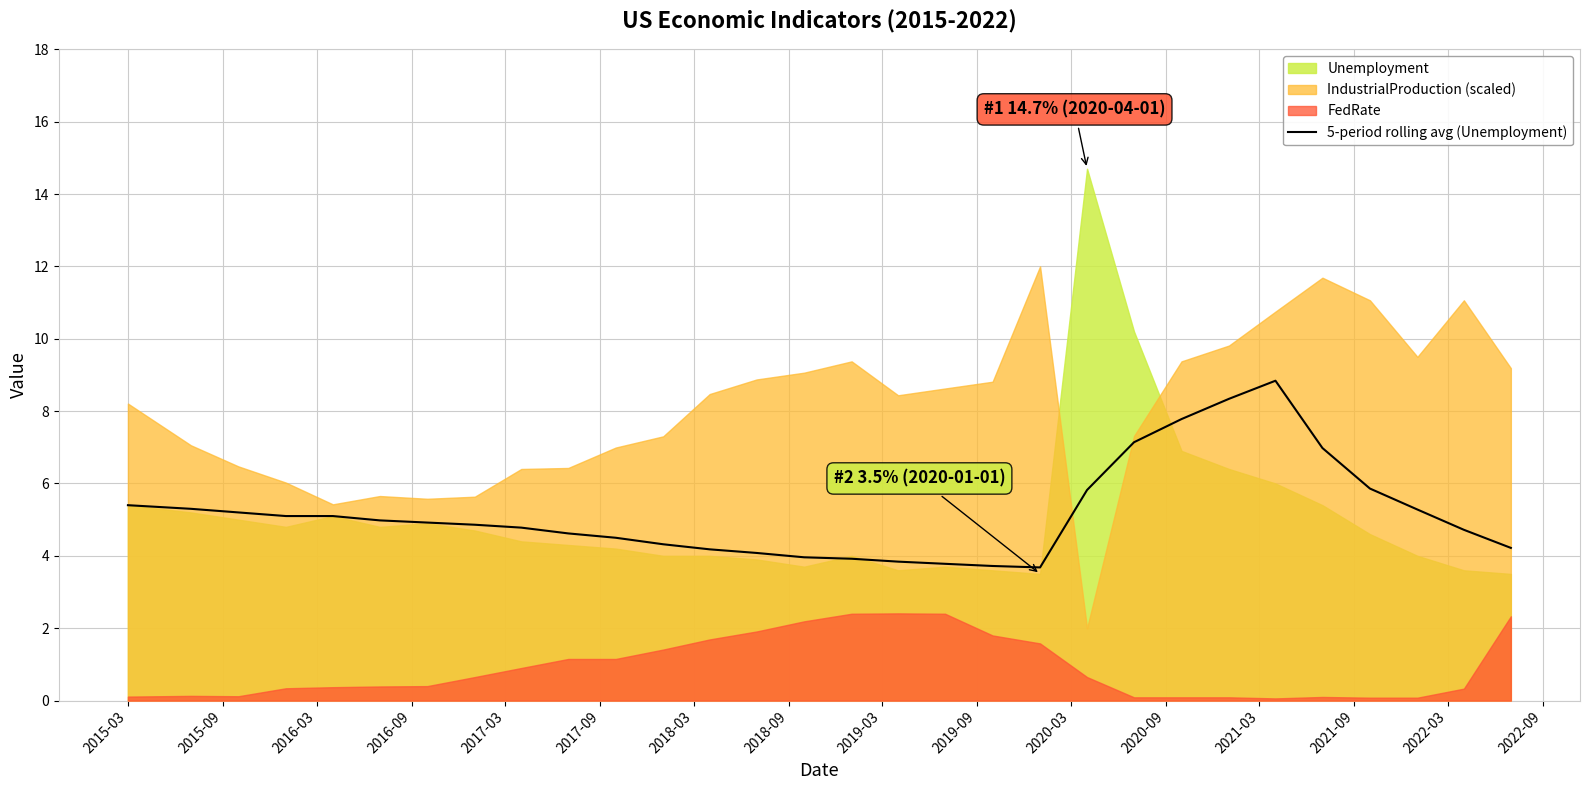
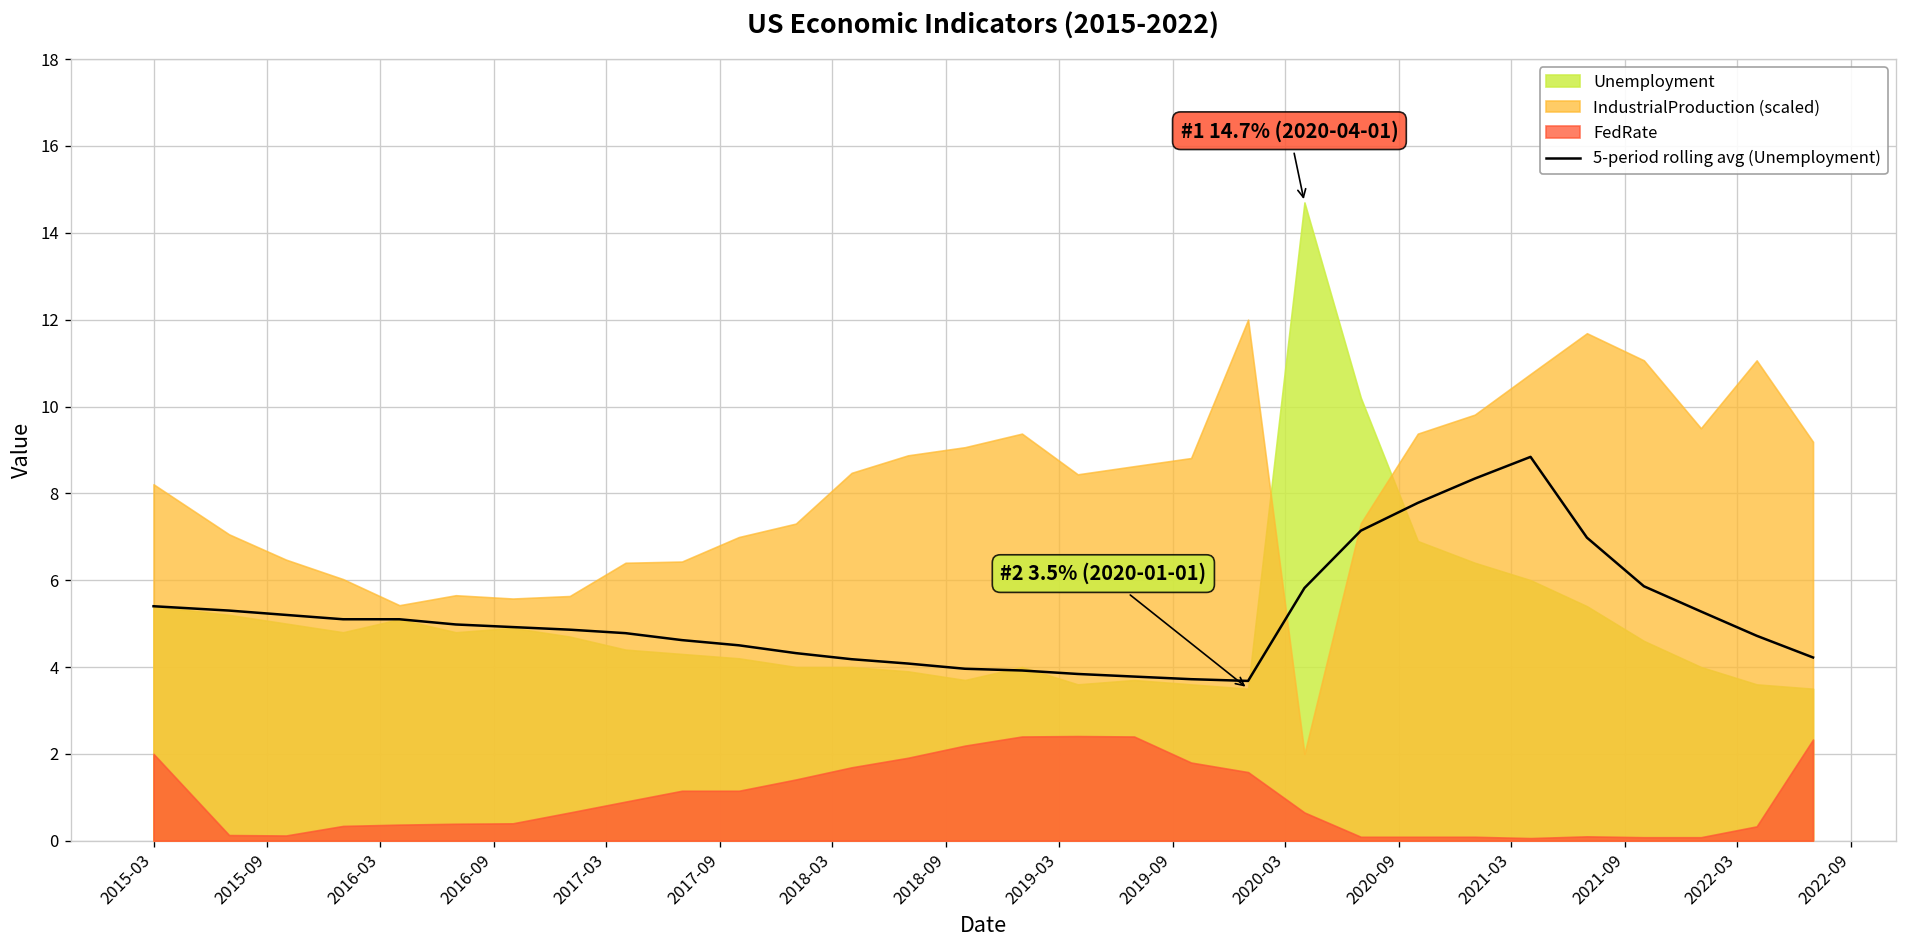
  {
    "IndustrialProduction (scaled)": {
      "2015-03": 8.2
    },
    "FedRate": {
-     "2015-03": 0.1
+     "2015-03": 2.0
    }
  }
